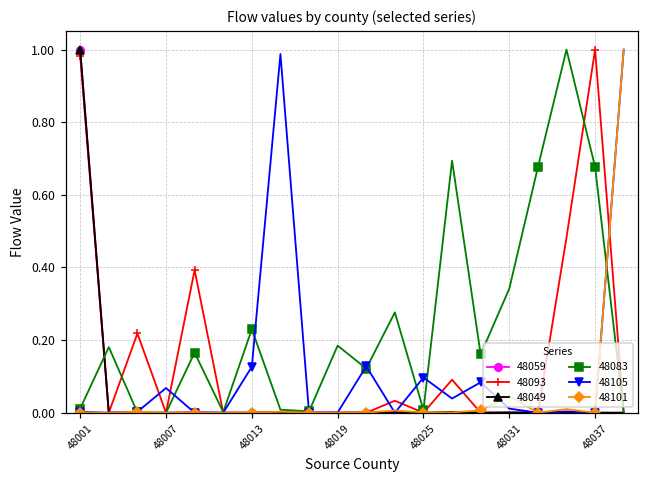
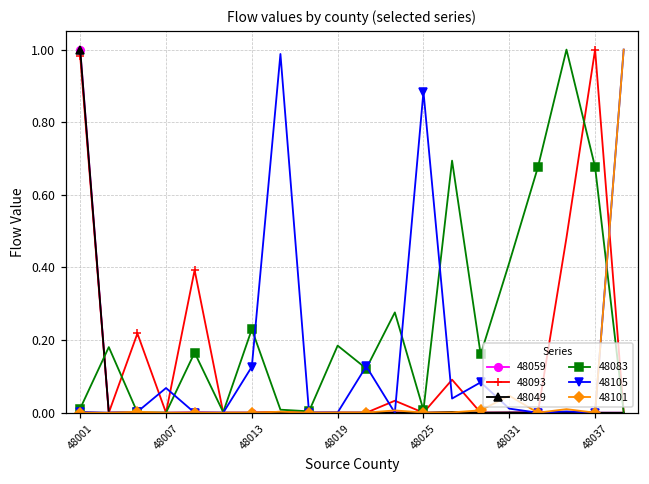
  {
    "48093": {
      "48001": 0.98,
      "48037": 1.00
    },
    "48083": {
      "48001": 0.01,
      "48013": 0.23,
      "48019": 0.18,
-     "48031": 0.34,
+     "48031": 0.41,
      "48037": 0.68
    },
    "48105": {
      "48007": 0.07,
      "48013": 0.13,
-     "48025": 0.10,
+     "48025": 0.88,
      "48031": 0.01
    }
  }
